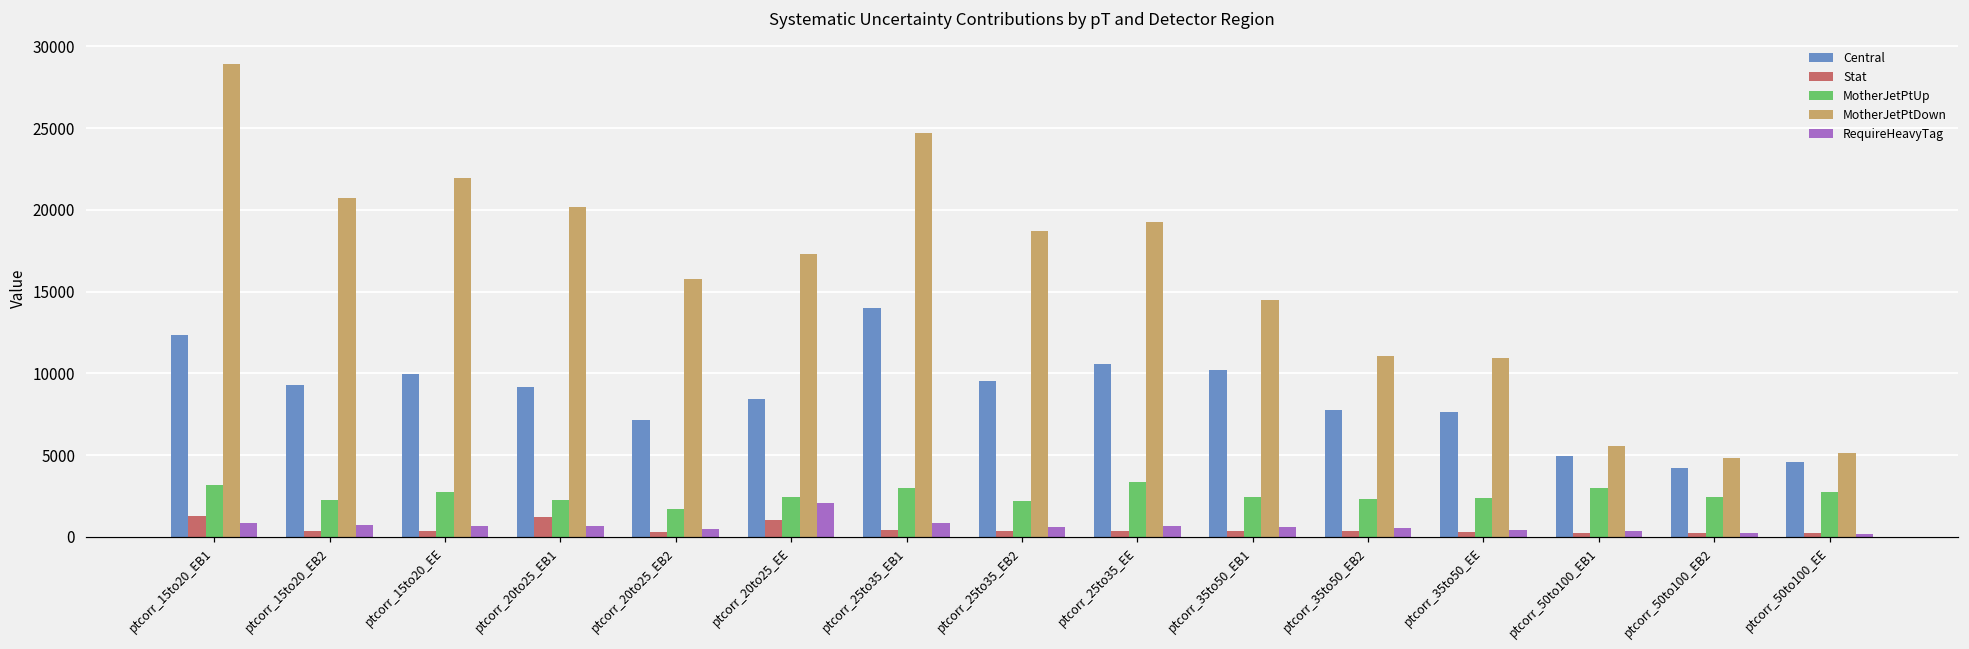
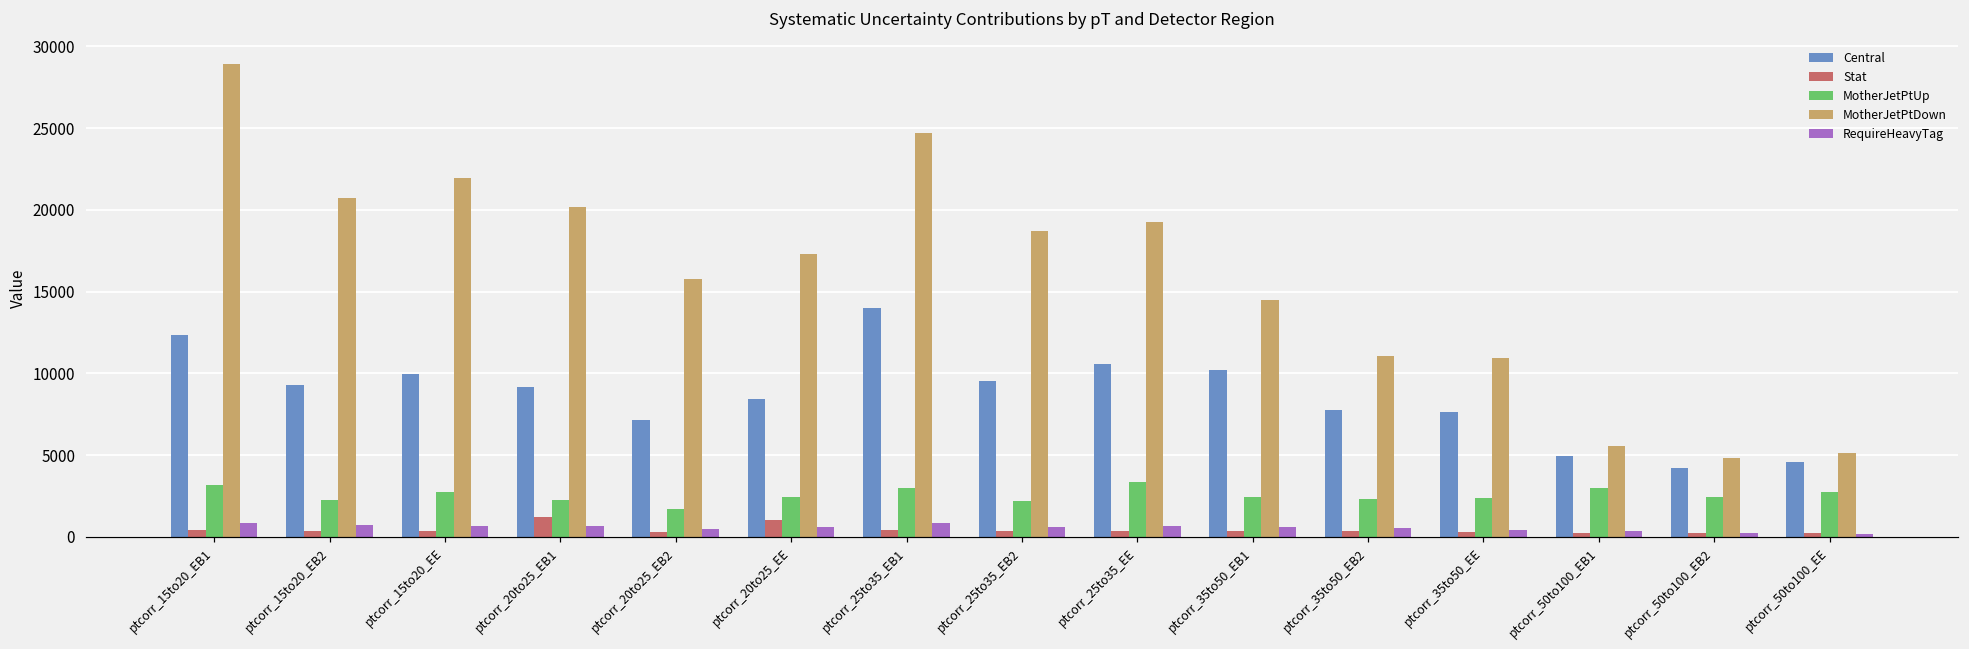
  {
    "Central": {
      "ptcorr_15to20_EB1": 12400,
      "ptcorr_15to20_EB2": 9300,
      "ptcorr_15to20_EE": 9900,
      "ptcorr_20to25_EB1": 9200,
      "ptcorr_20to25_EB2": 7100,
      "ptcorr_20to25_EE": 8500,
      "ptcorr_25to35_EB1": 14000,
      "ptcorr_25to35_EB2": 9600,
      "ptcorr_25to35_EE": 10600,
      "ptcorr_35to50_EB1": 10200,
      "ptcorr_35to50_EB2": 7800,
      "ptcorr_35to50_EE": 7600,
      "ptcorr_50to100_EB1": 5000,
      "ptcorr_50to100_EB2": 4200,
      "ptcorr_50to100_EE": 4600
    },
    "Stat": {
-     "ptcorr_15to20_EB1": 1300,
+     "ptcorr_15to20_EB1": 400,
      "ptcorr_15to20_EB2": 400,
      "ptcorr_15to20_EE": 400,
      "ptcorr_20to25_EB1": 1200,
      "ptcorr_20to25_EB2": 300,
      "ptcorr_20to25_EE": 1000,
      "ptcorr_25to35_EB1": 400,
      "ptcorr_25to35_EB2": 400,
      "ptcorr_25to35_EE": 400,
      "ptcorr_35to50_EB1": 400,
      "ptcorr_35to50_EB2": 300,
      "ptcorr_35to50_EE": 300,
      "ptcorr_50to100_EB1": 300,
      "ptcorr_50to100_EB2": 200,
      "ptcorr_50to100_EE": 300
    },
    "MotherJetPtUp": {
      "ptcorr_15to20_EB1": 3100,
      "ptcorr_15to20_EB2": 2300,
      "ptcorr_15to20_EE": 2800,
      "ptcorr_20to25_EB1": 2200,
      "ptcorr_20to25_EB2": 1700,
      "ptcorr_20to25_EE": 2400,
      "ptcorr_25to35_EB1": 3000,
      "ptcorr_25to35_EB2": 2200,
      "ptcorr_25to35_EE": 3300,
      "ptcorr_35to50_EB1": 2500,
      "ptcorr_35to50_EB2": 2300,
      "ptcorr_35to50_EE": 2400,
      "ptcorr_50to100_EB1": 3000,
      "ptcorr_50to100_EB2": 2500,
      "ptcorr_50to100_EE": 2800
    },
    "MotherJetPtDown": {
      "ptcorr_15to20_EB1": 28900,
      "ptcorr_15to20_EB2": 20700,
      "ptcorr_15to20_EE": 22000,
      "ptcorr_20to25_EB1": 20200,
      "ptcorr_20to25_EB2": 15800,
      "ptcorr_20to25_EE": 17300,
      "ptcorr_25to35_EB1": 24700,
      "ptcorr_25to35_EB2": 18700,
      "ptcorr_25to35_EE": 19300,
      "ptcorr_35to50_EB1": 14500,
      "ptcorr_35to50_EB2": 11100,
      "ptcorr_35to50_EE": 11000,
      "ptcorr_50to100_EB1": 5600,
      "ptcorr_50to100_EB2": 4800,
      "ptcorr_50to100_EE": 5100
    },
    "RequireHeavyTag": {
      "ptcorr_15to20_EB1": 900,
      "ptcorr_15to20_EB2": 700,
      "ptcorr_15to20_EE": 700,
      "ptcorr_20to25_EB1": 700,
      "ptcorr_20to25_EB2": 500,
-     "ptcorr_20to25_EE": 2100,
+     "ptcorr_20to25_EE": 600,
      "ptcorr_25to35_EB1": 800,
      "ptcorr_25to35_EB2": 600,
      "ptcorr_25to35_EE": 600,
      "ptcorr_35to50_EB1": 600,
      "ptcorr_35to50_EB2": 500,
      "ptcorr_35to50_EE": 400,
      "ptcorr_50to100_EB1": 400,
      "ptcorr_50to100_EB2": 200,
      "ptcorr_50to100_EE": 200
    }
  }
